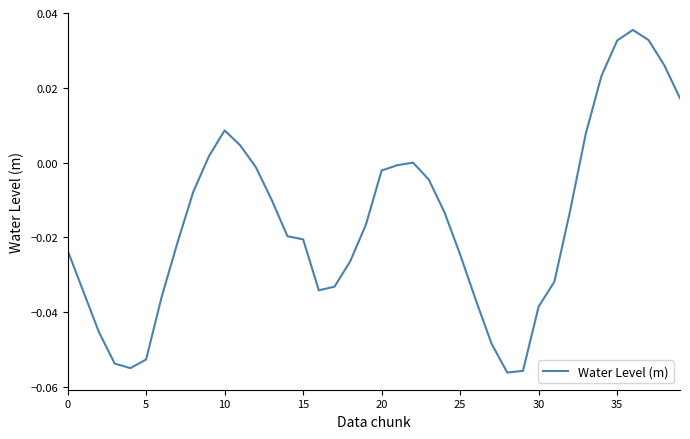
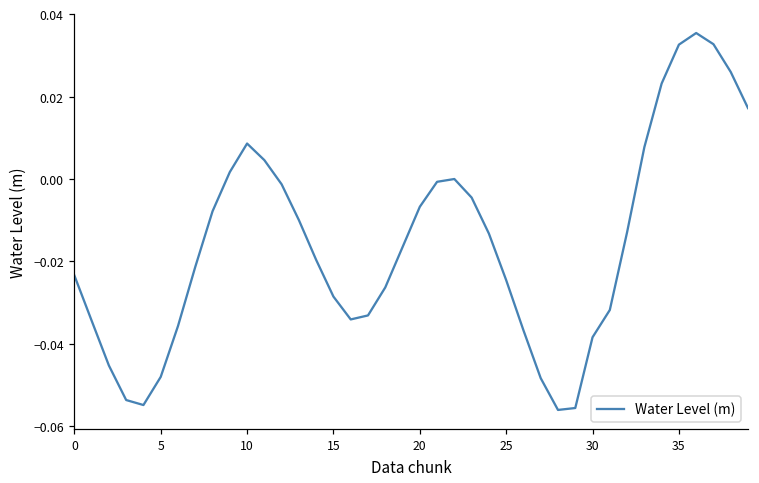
  {
    "0": -0.023,
-   "5": -0.053,
+   "5": -0.048,
    "10": 0.009,
-   "15": -0.021,
-   "20": -0.002,
+   "15": -0.029,
+   "20": -0.007,
    "25": -0.025,
    "30": -0.038,
    "35": 0.033
  }
